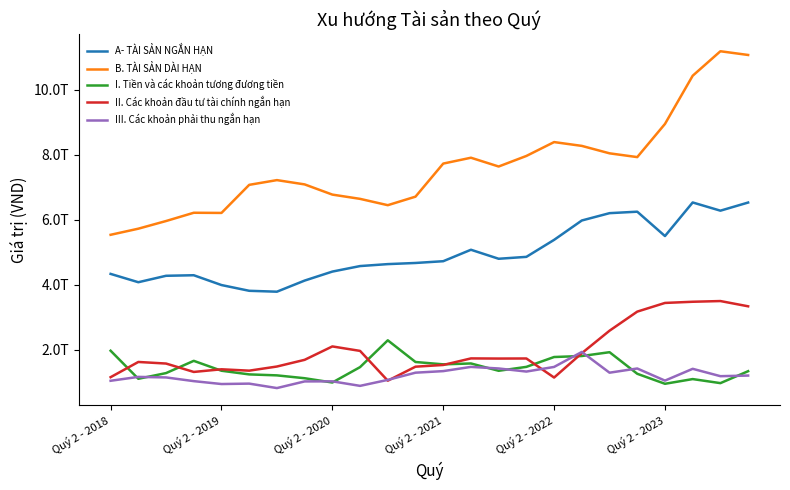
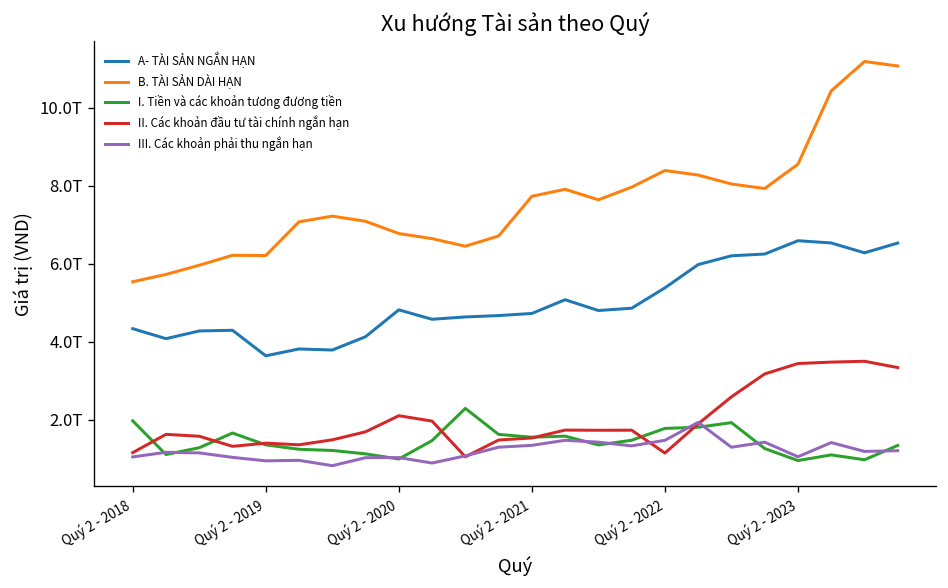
  {
    "A- TÀI SẢN NGẮN HẠN": {
      "Quý 2 - 2018": "4.3T",
-     "Quý 2 - 2019": "4.0T",
-     "Quý 2 - 2020": "4.4T",
+     "Quý 2 - 2019": "3.6T",
+     "Quý 2 - 2020": "4.8T",
      "Quý 2 - 2021": "4.7T",
      "Quý 2 - 2022": "5.4T",
-     "Quý 2 - 2023": "5.5T"
+     "Quý 2 - 2023": "6.6T"
    },
    "B. TÀI SẢN DÀI HẠN": {
      "Quý 2 - 2018": "5.5T",
      "Quý 2 - 2019": "6.2T",
      "Quý 2 - 2020": "6.8T",
      "Quý 2 - 2021": "7.7T",
      "Quý 2 - 2022": "8.4T",
-     "Quý 2 - 2023": "8.9T"
+     "Quý 2 - 2023": "8.6T"
    },
    "I. Tiền và các khoản tương đương tiền": {
      "Quý 2 - 2018": "2.0T",
      "Quý 2 - 2022": "1.8T",
      "Quý 2 - 2023": "0.9T"
    },
    "II. Các khoản đầu tư tài chính ngắn hạn": {
      "Quý 2 - 2018": "1.2T",
      "Quý 2 - 2020": "2.1T",
      "Quý 2 - 2022": "1.1T",
      "Quý 2 - 2023": "3.4T"
    },
    "III. Các khoản phải thu ngắn hạn": {
      "Quý 2 - 2018": "1.0T",
      "Quý 2 - 2019": "0.9T",
      "Quý 2 - 2021": "1.3T",
      "Quý 2 - 2022": "1.5T",
      "Quý 2 - 2023": "1.0T"
    }
  }
